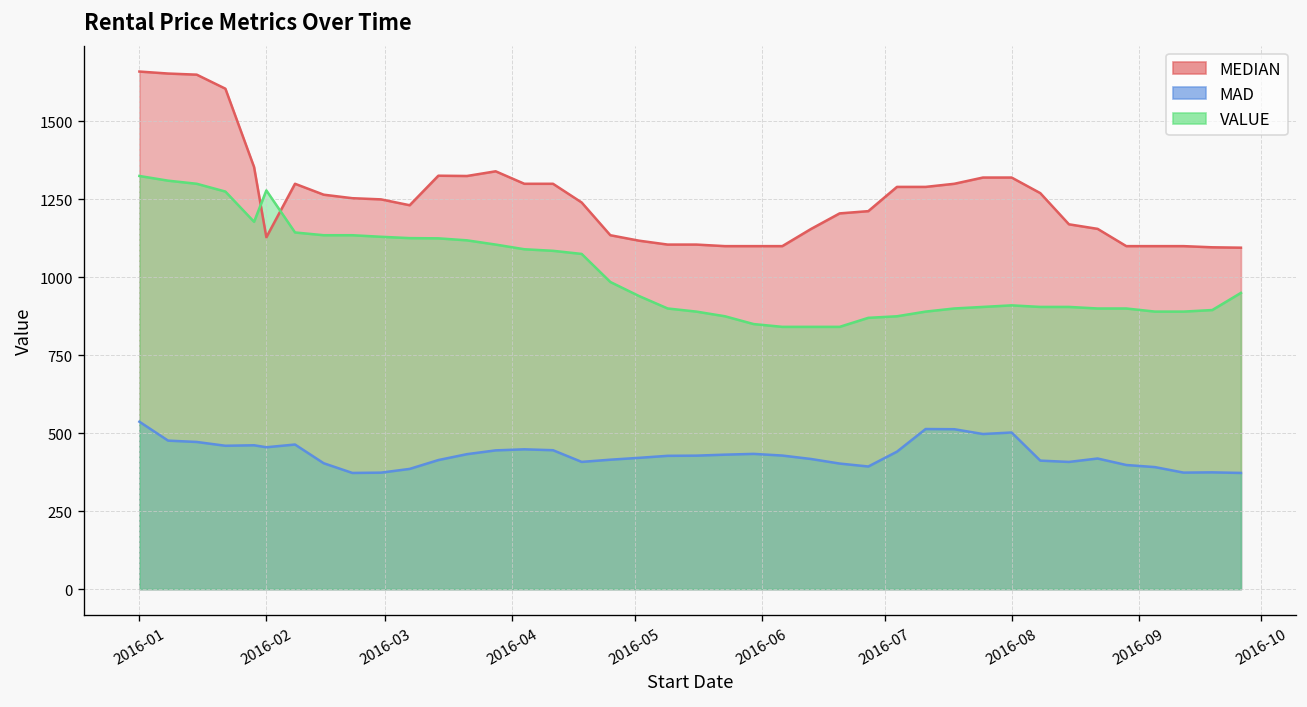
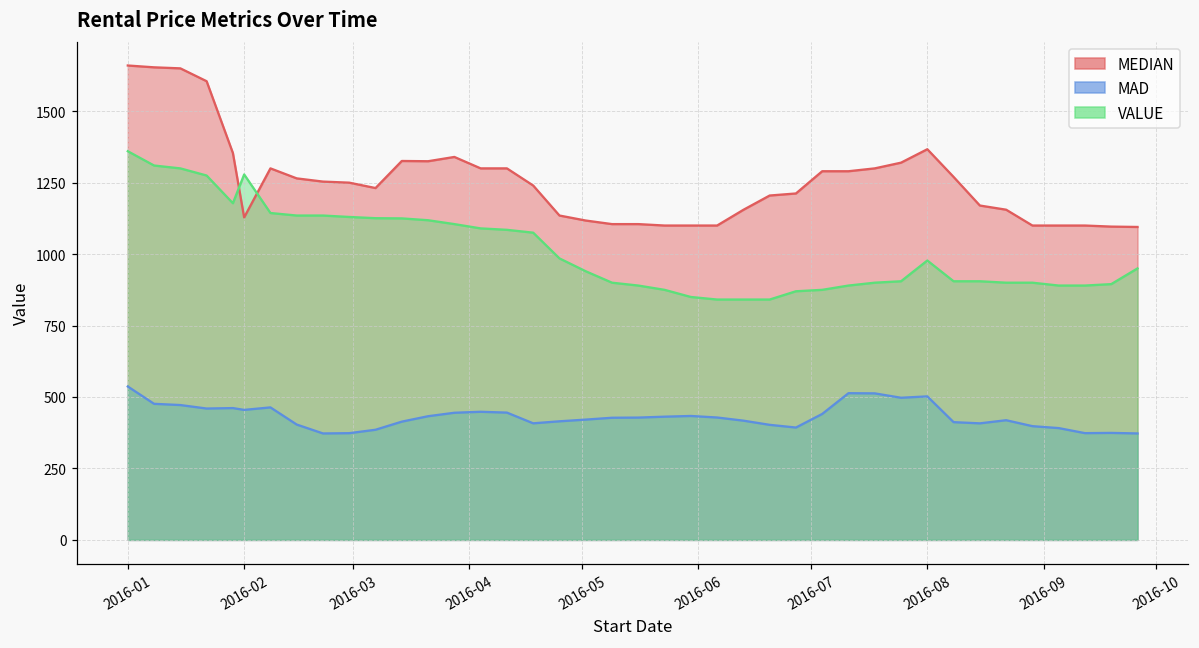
  {
    "MEDIAN": {
      "2016-01": 1660,
      "2016-02": 1130,
-     "2016-08": 1320
+     "2016-08": 1370
    },
    "MAD": {
      "2016-01": 540,
      "2016-02": 450,
      "2016-08": 500
    },
    "VALUE": {
-     "2016-01": 1330,
+     "2016-01": 1360,
      "2016-02": 1280,
-     "2016-08": 910
+     "2016-08": 980
    }
  }
